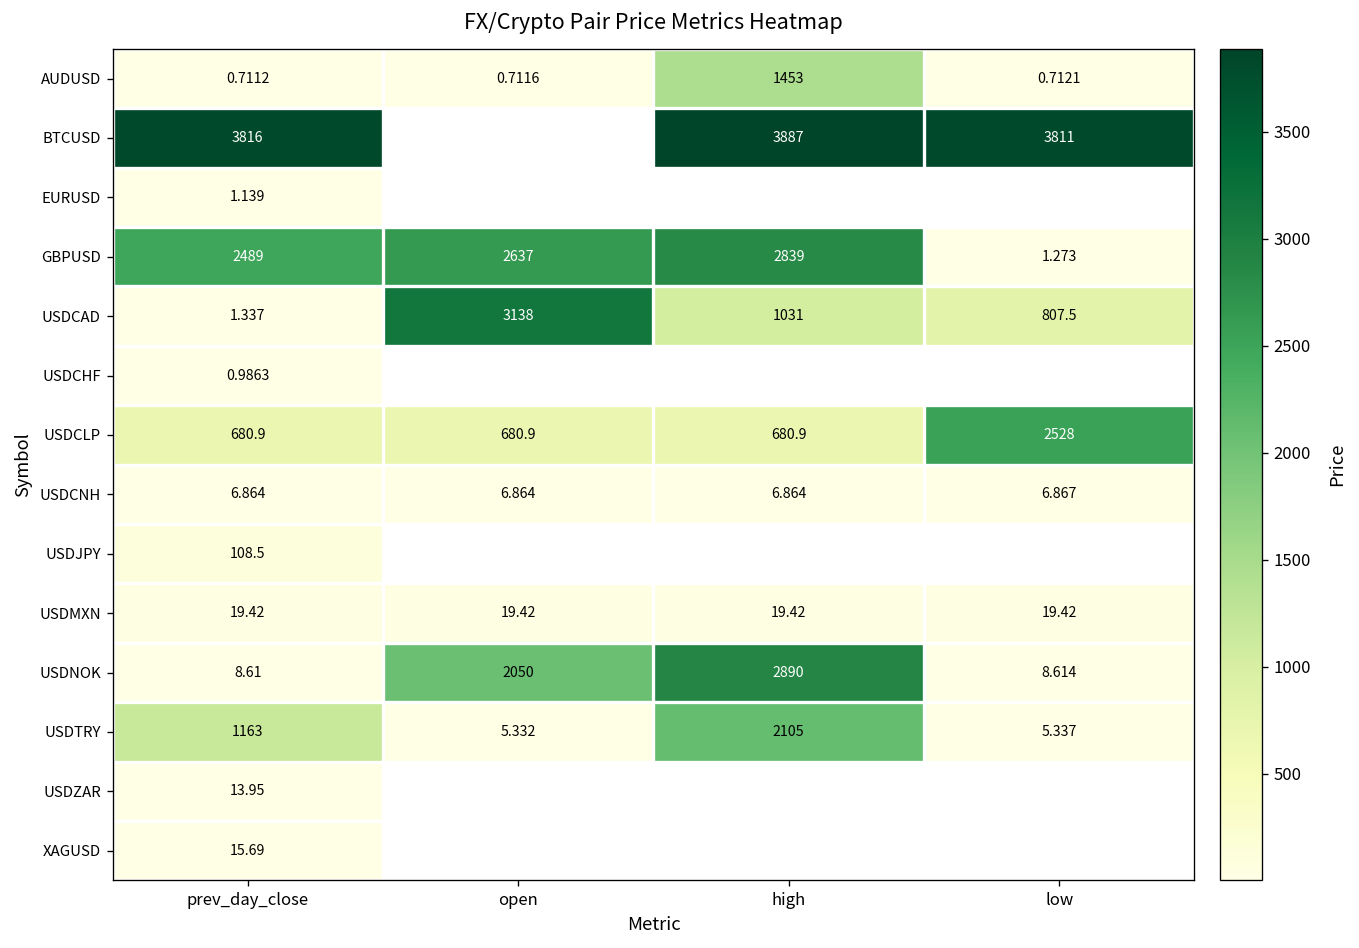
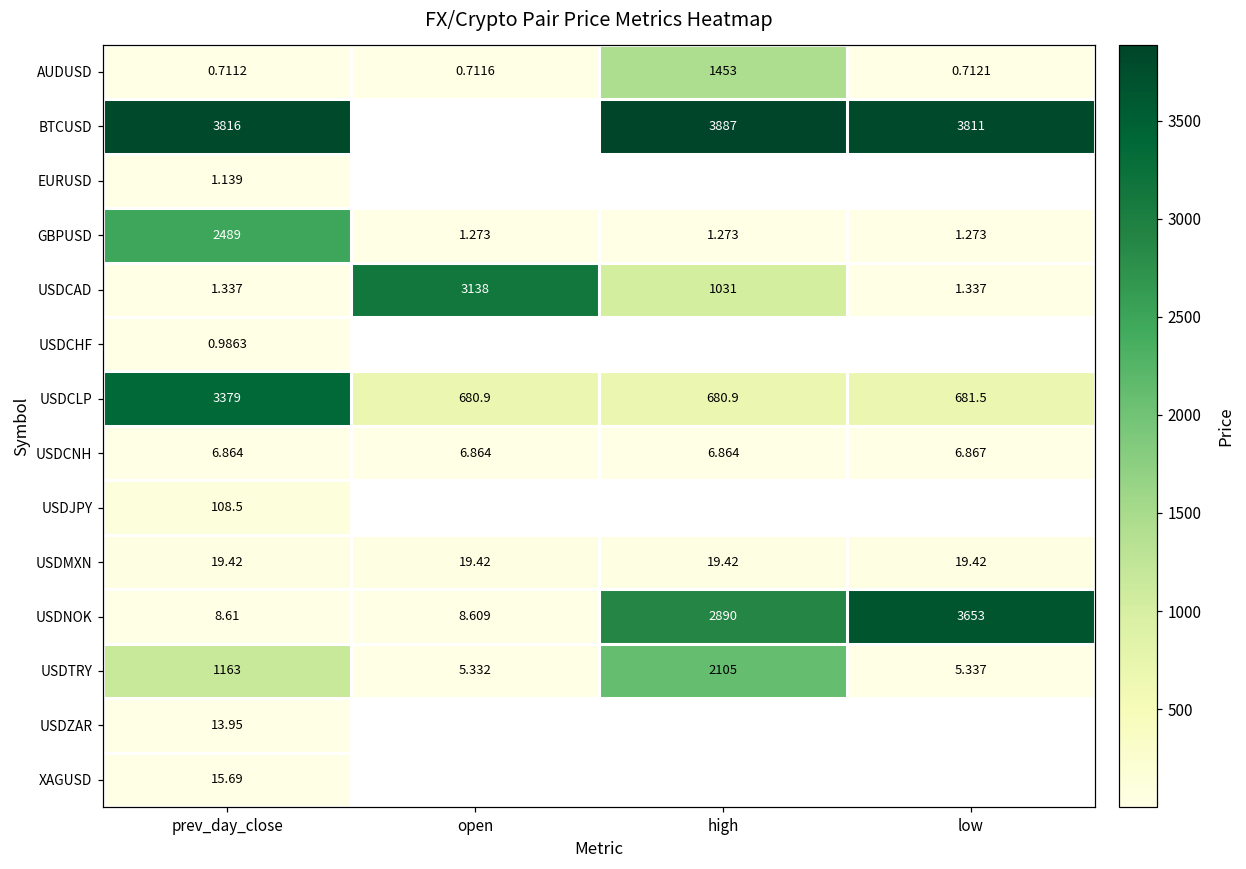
  {
    "AUDUSD": {
      "prev_day_close": 0.7112,
      "open": 0.7116,
      "high": 1453,
      "low": 0.7121
    },
    "BTCUSD": {
      "prev_day_close": 3816,
      "high": 3887,
      "low": 3811
    },
    "EURUSD": {
      "prev_day_close": 1.139
    },
    "GBPUSD": {
      "prev_day_close": 2489,
-     "open": 2637,
-     "high": 2839,
+     "open": 1.273,
+     "high": 1.273,
      "low": 1.273
    },
    "USDCAD": {
      "prev_day_close": 1.337,
      "open": 3138,
      "high": 1031,
-     "low": 807.5
+     "low": 1.337
    },
    "USDCHF": {
      "prev_day_close": 0.9863
    },
    "USDCLP": {
-     "prev_day_close": 680.9,
+     "prev_day_close": 3379,
      "open": 680.9,
      "high": 680.9,
-     "low": 2528
+     "low": 681.5
    },
    "USDCNH": {
      "prev_day_close": 6.864,
      "open": 6.864,
      "high": 6.864,
      "low": 6.867
    },
    "USDJPY": {
      "prev_day_close": 108.5
    },
    "USDMXN": {
      "prev_day_close": 19.42,
      "open": 19.42,
      "high": 19.42,
      "low": 19.42
    },
    "USDNOK": {
      "prev_day_close": 8.61,
-     "open": 2050,
+     "open": 8.609,
      "high": 2890,
-     "low": 8.614
+     "low": 3653
    },
    "USDTRY": {
      "prev_day_close": 1163,
      "open": 5.332,
      "high": 2105,
      "low": 5.337
    },
    "USDZAR": {
      "prev_day_close": 13.95
    },
    "XAGUSD": {
      "prev_day_close": 15.69
    }
  }
